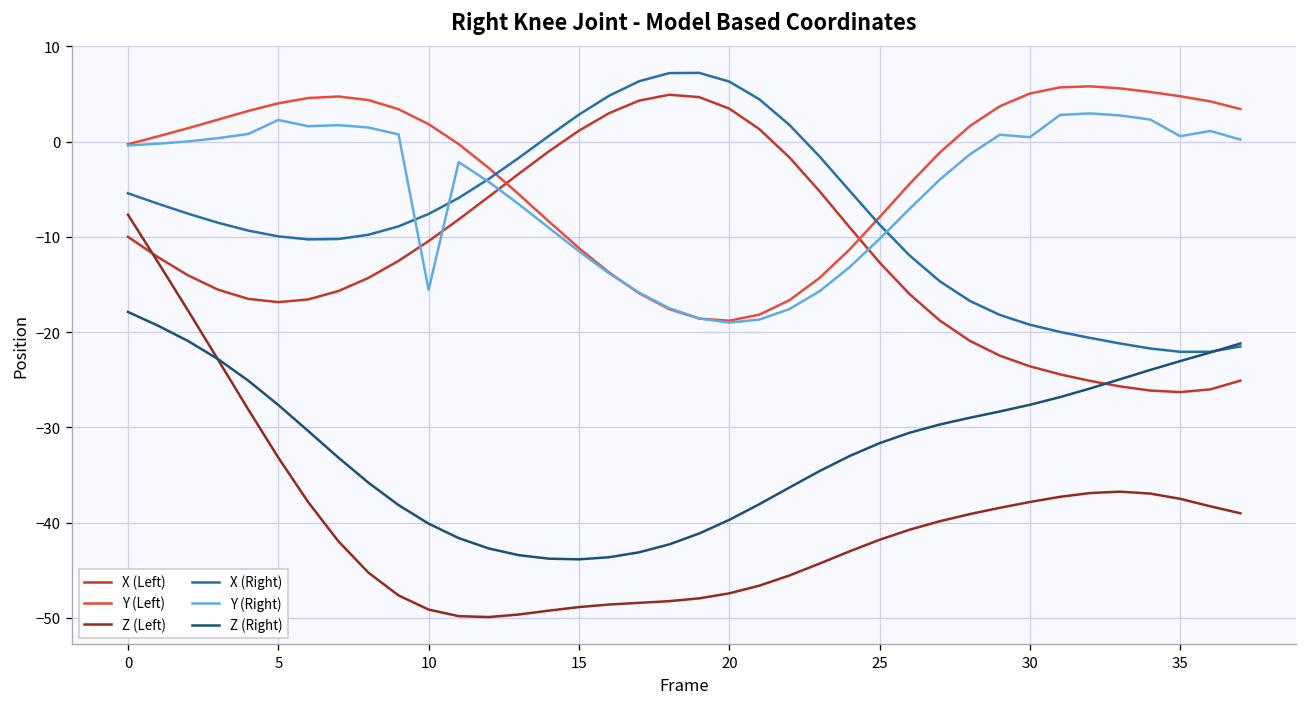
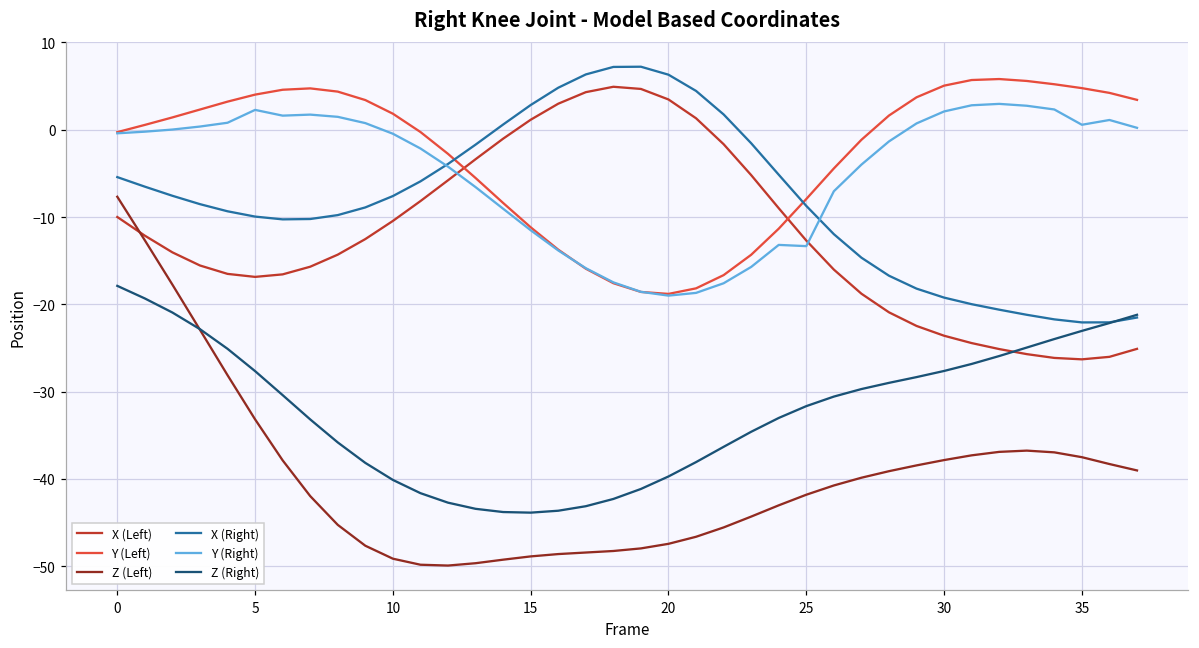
  {
    "Y (Right)": {
      "5": 2,
-     "10": -16,
+     "10": 0,
      "15": -12,
-     "25": -10,
-     "30": 0,
+     "25": -13,
+     "30": 2,
      "35": 1
    }
  }
